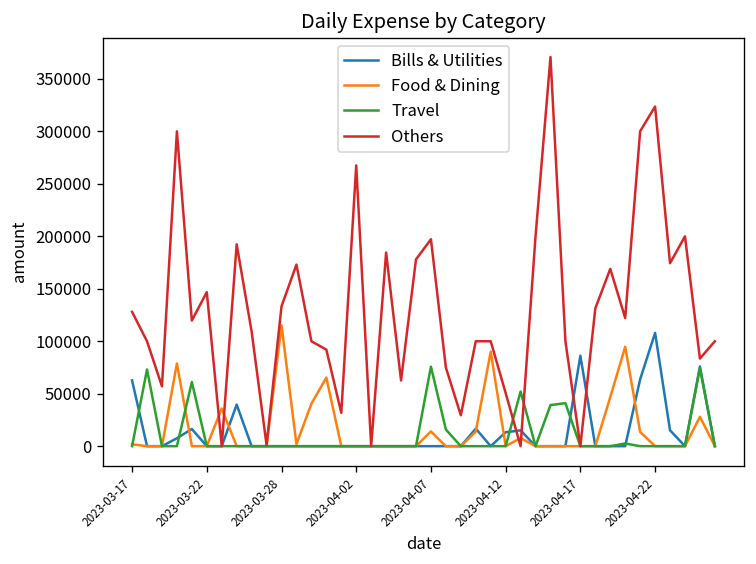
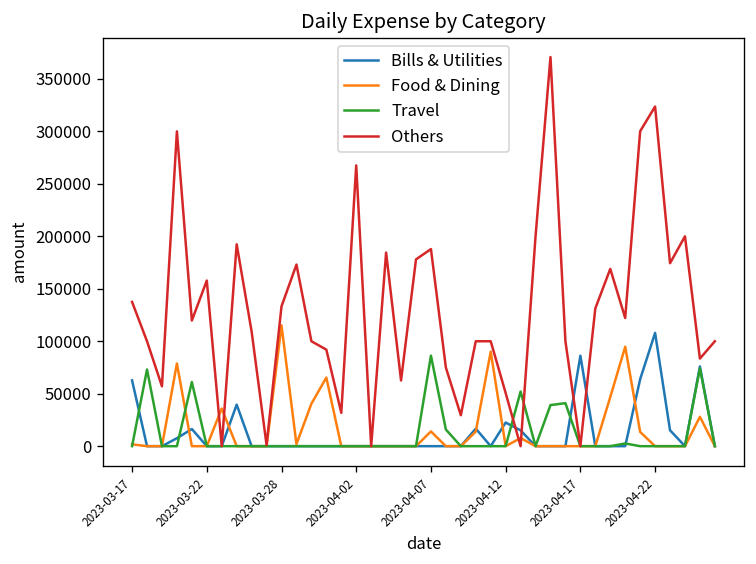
  {
    "Bills & Utilities": {
      "2023-03-17": 60000,
      "2023-04-07": 0,
-     "2023-04-12": 10000,
+     "2023-04-12": 20000,
      "2023-04-17": 90000,
      "2023-04-22": 110000
    },
    "Food & Dining": {
      "2023-03-28": 120000,
      "2023-04-07": 10000
    },
    "Travel": {
-     "2023-04-07": 80000
+     "2023-04-07": 90000
    },
    "Others": {
-     "2023-03-17": 130000,
-     "2023-03-22": 150000,
+     "2023-03-17": 140000,
+     "2023-03-22": 160000,
      "2023-03-28": 130000,
      "2023-04-02": 270000,
-     "2023-04-07": 200000,
+     "2023-04-07": 190000,
      "2023-04-12": 50000,
      "2023-04-22": 320000
    }
  }
